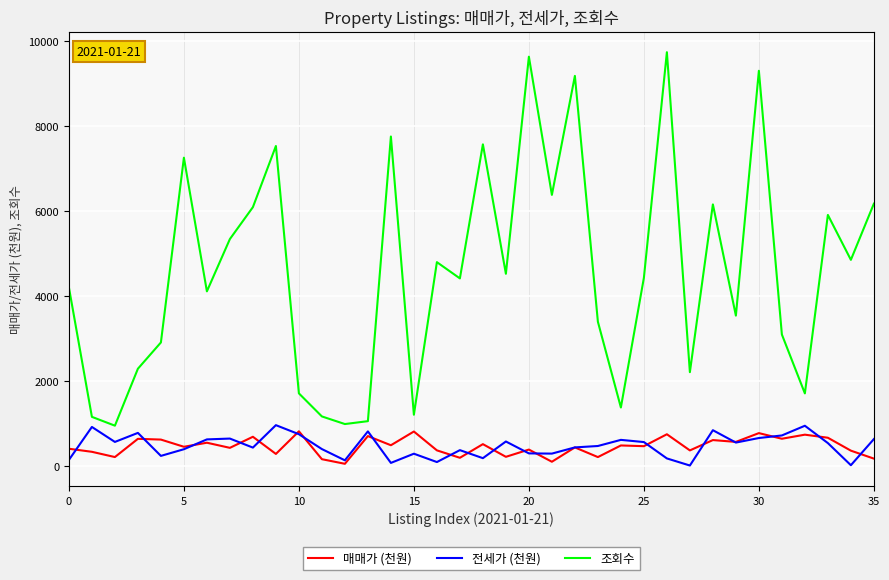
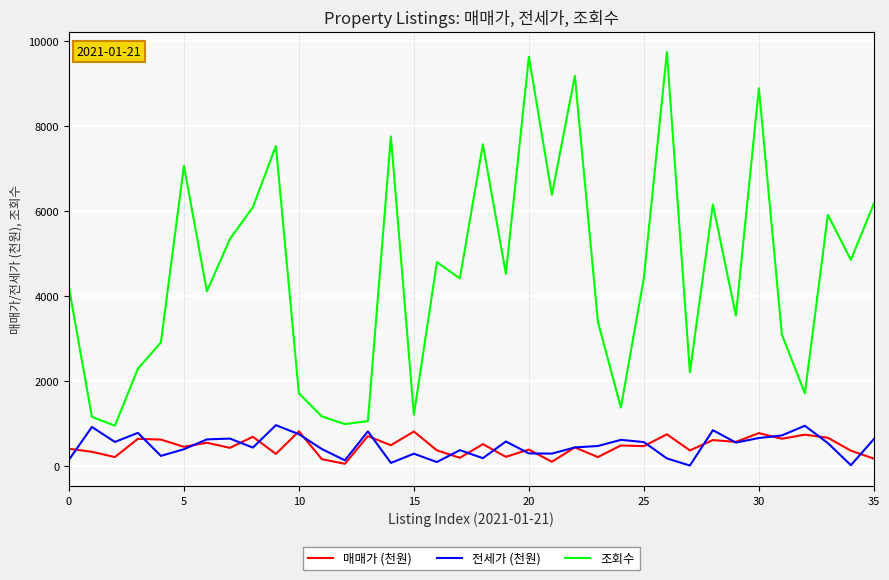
  {
    "매매가 (천원)": {
      "0": 400,
      "10": 800,
      "15": 800,
      "20": 400,
      "25": 500,
      "30": 800,
      "35": 200
    },
    "전세가 (천원)": {
      "0": 200,
      "10": 800,
      "15": 300,
      "20": 300,
      "25": 600,
      "30": 700,
      "35": 600
    },
    "조회수": {
      "0": 4200,
-     "5": 7300,
+     "5": 7100,
      "10": 1700,
      "15": 1200,
      "20": 9600,
      "25": 4400,
-     "30": 9300,
+     "30": 8900,
      "35": 6200
    }
  }
